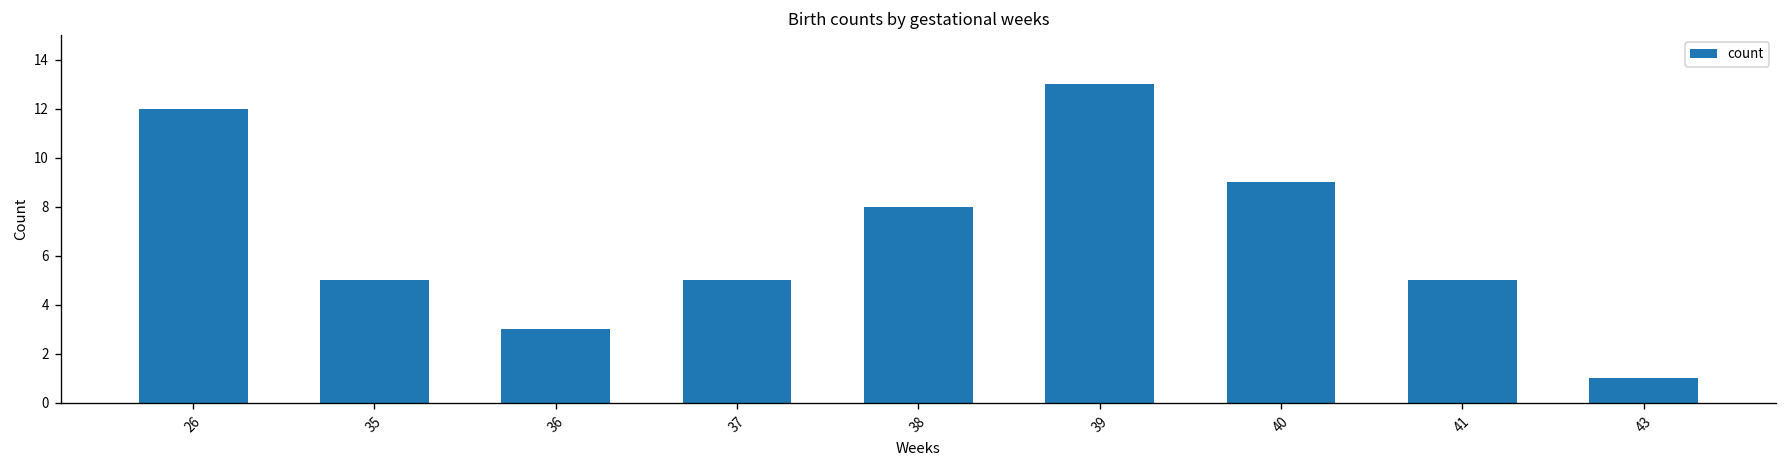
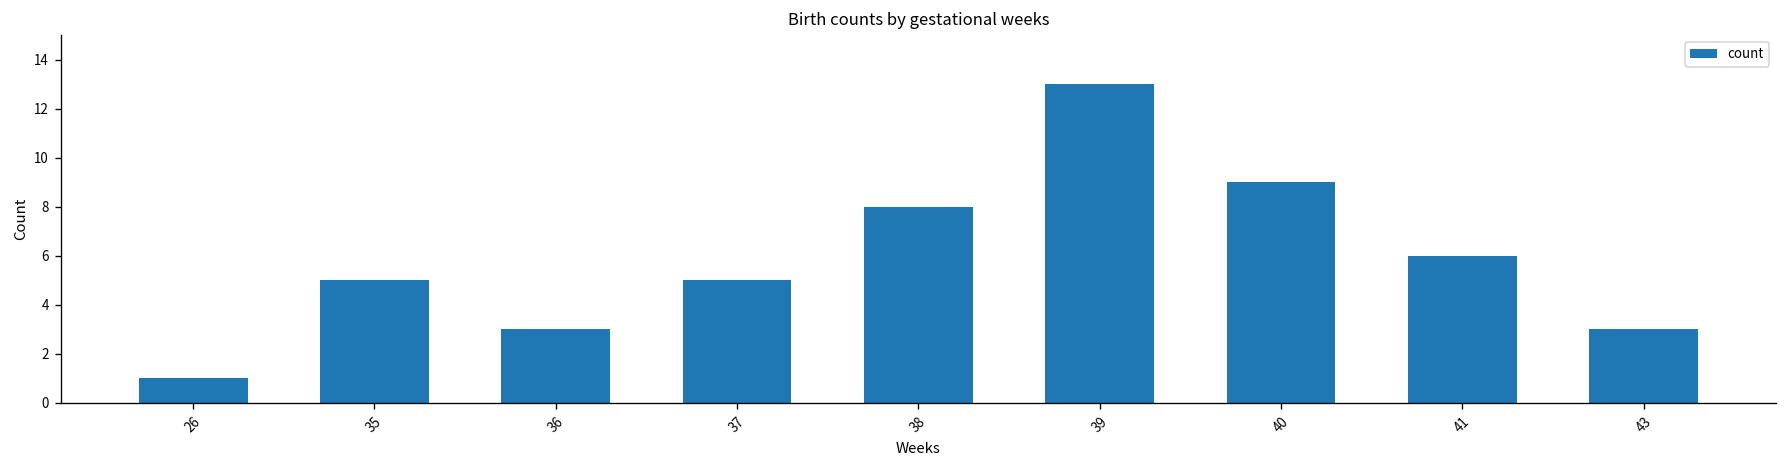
  {
-   "26": 12,
+   "26": 1,
    "35": 5,
    "36": 3,
    "37": 5,
    "38": 8,
    "39": 13,
    "40": 9,
-   "41": 5,
-   "43": 1
+   "41": 6,
+   "43": 3
  }
